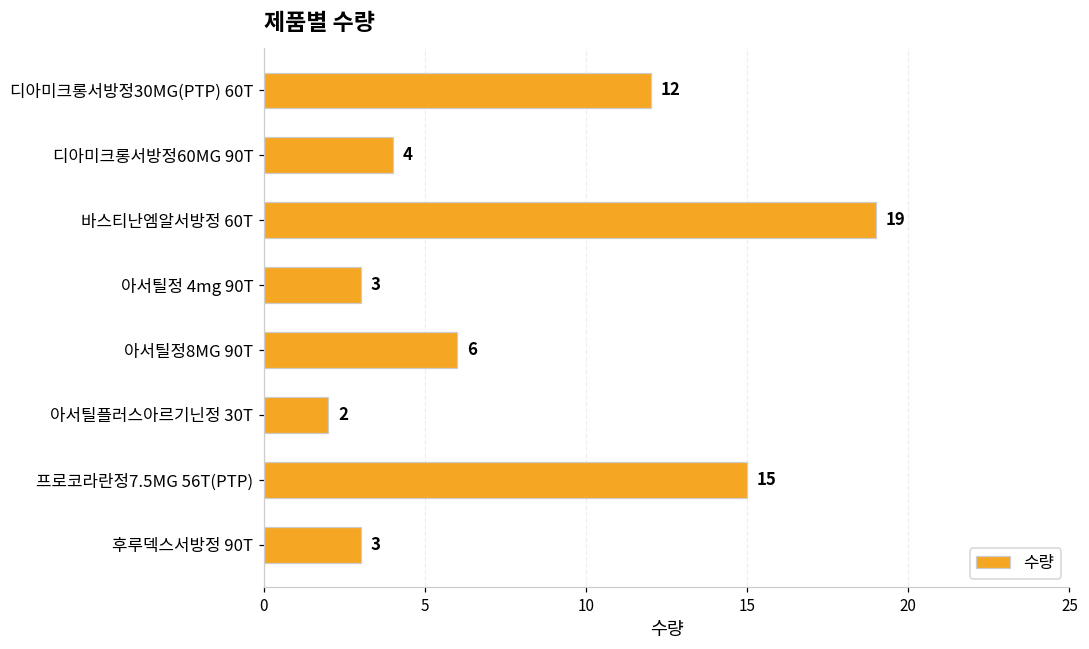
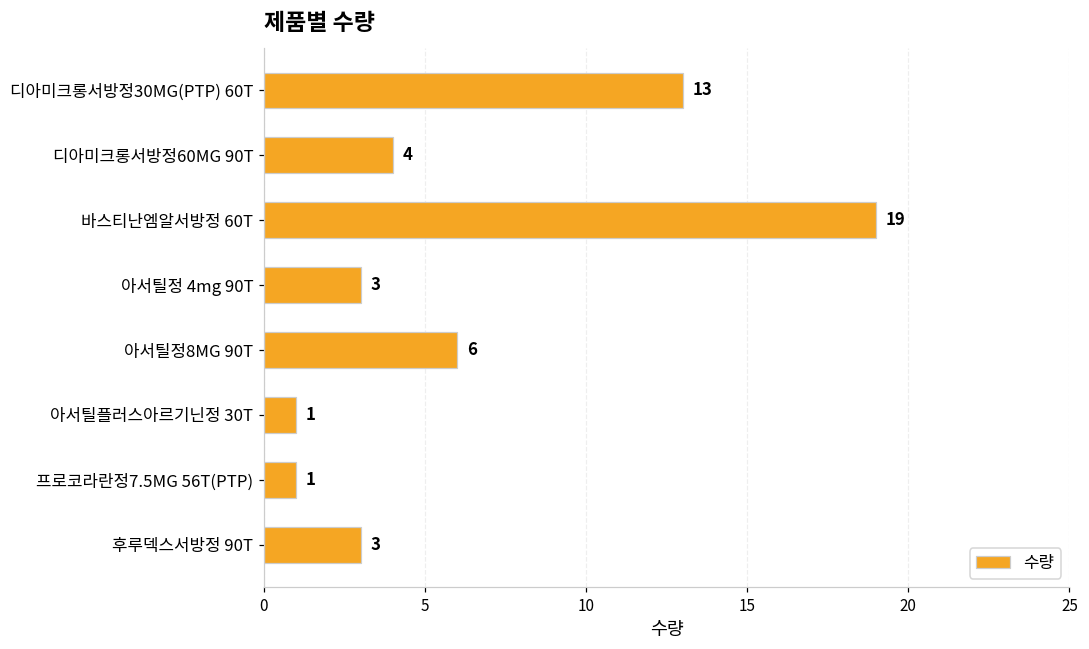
  {
-   "디아미크롱서방정30MG(PTP) 60T": 12,
+   "디아미크롱서방정30MG(PTP) 60T": 13,
    "디아미크롱서방정60MG 90T": 4,
    "바스티난엠알서방정 60T": 19,
    "아서틸정 4mg 90T": 3,
    "아서틸정8MG 90T": 6,
-   "아서틸플러스아르기닌정 30T": 2,
-   "프로코라란정7.5MG 56T(PTP)": 15,
+   "아서틸플러스아르기닌정 30T": 1,
+   "프로코라란정7.5MG 56T(PTP)": 1,
    "후루덱스서방정 90T": 3
  }
